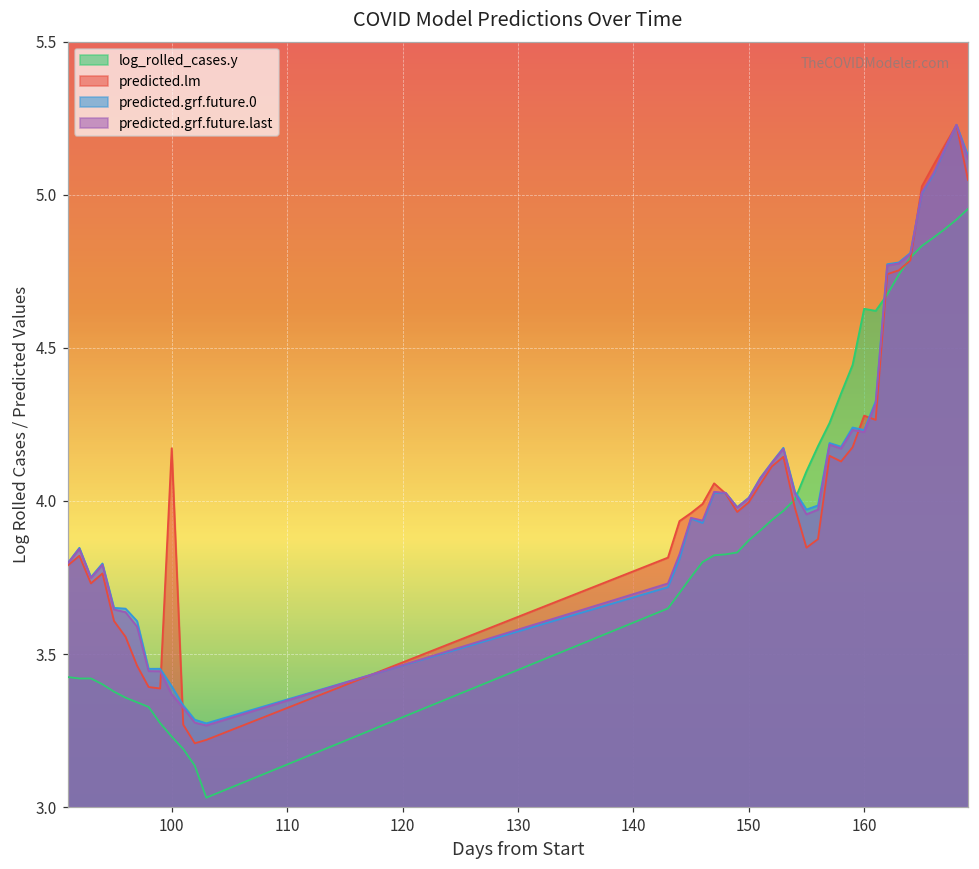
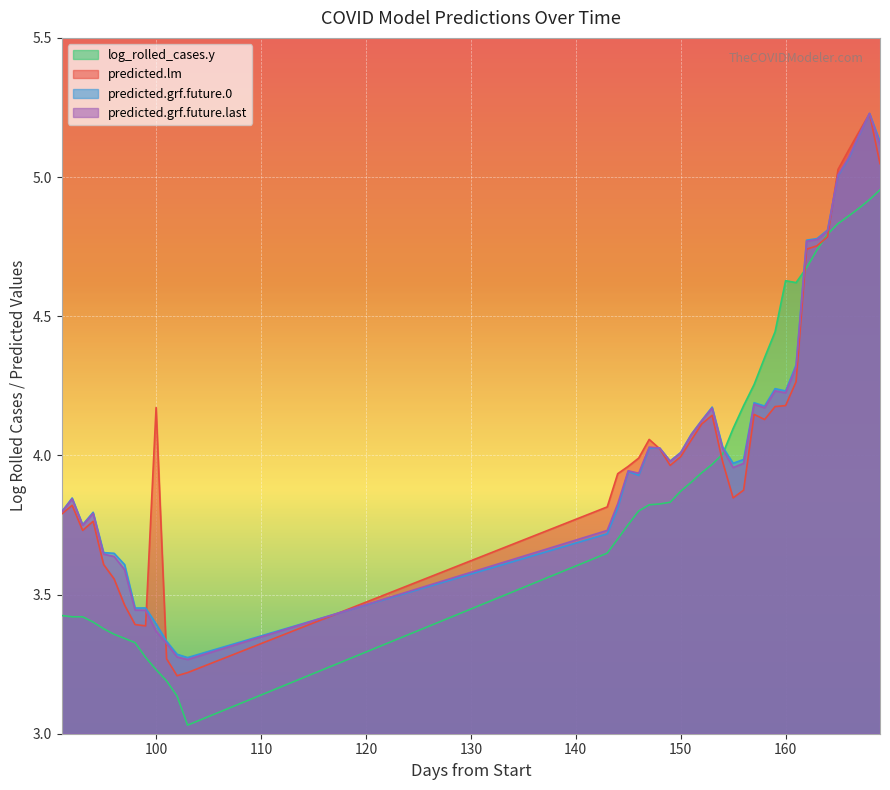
  {
    "log_rolled_cases.y": {
      "100": 3.23,
      "150": 3.87,
      "160": 4.63
    },
    "predicted.lm": {
      "100": 4.17,
      "150": 4.00,
-     "160": 4.28
+     "160": 4.18
    },
    "predicted.grf.future.0": {
      "100": 3.39
    },
    "predicted.grf.future.last": {
      "100": 3.37
    }
  }
